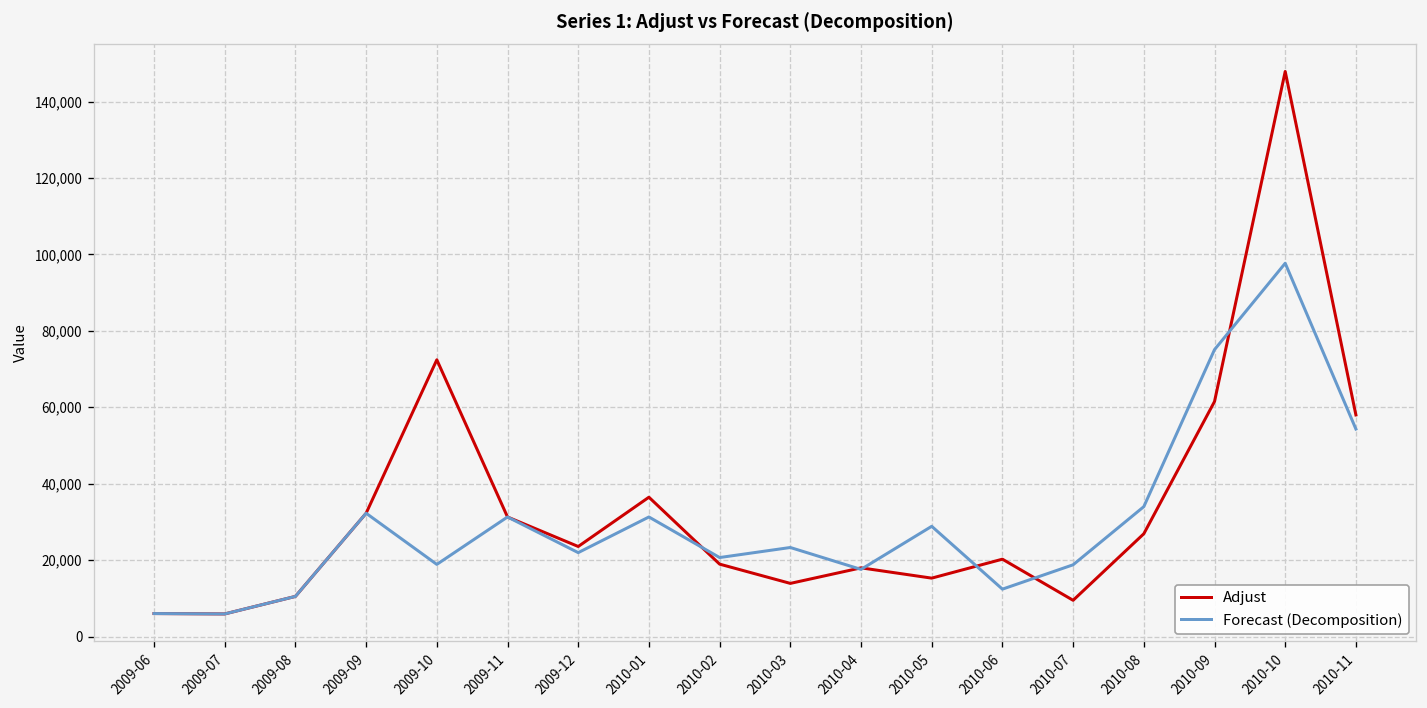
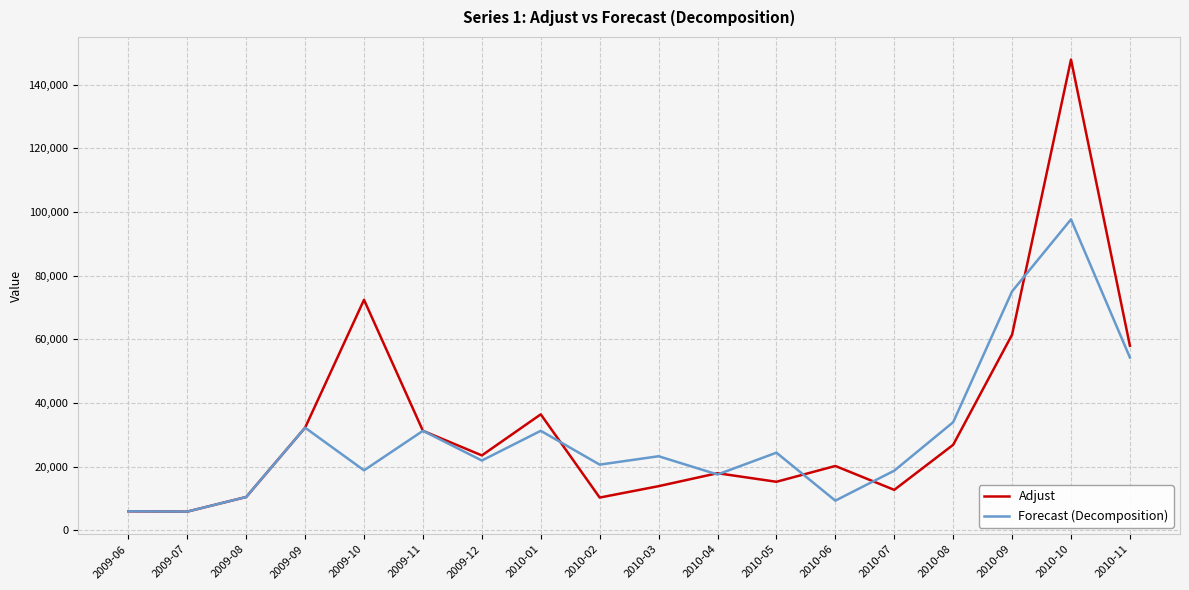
  {
    "Adjust": {
      "2009-10": "72,000",
      "2009-12": "24,000",
      "2010-01": "36,000",
-     "2010-02": "19,000",
+     "2010-02": "10,000",
      "2010-03": "14,000",
      "2010-05": "15,000",
      "2010-06": "20,000",
-     "2010-07": "9,000",
+     "2010-07": "13,000",
      "2010-08": "27,000",
      "2010-09": "61,000",
      "2010-10": "148,000",
      "2010-11": "58,000"
    },
    "Forecast (Decomposition)": {
      "2009-10": "19,000",
      "2009-12": "22,000",
      "2010-01": "31,000",
      "2010-02": "21,000",
      "2010-03": "23,000",
-     "2010-05": "29,000",
-     "2010-06": "12,000",
+     "2010-05": "24,000",
+     "2010-06": "9,000",
      "2010-07": "19,000",
      "2010-08": "34,000",
      "2010-09": "75,000",
      "2010-10": "98,000",
      "2010-11": "54,000"
    }
  }
